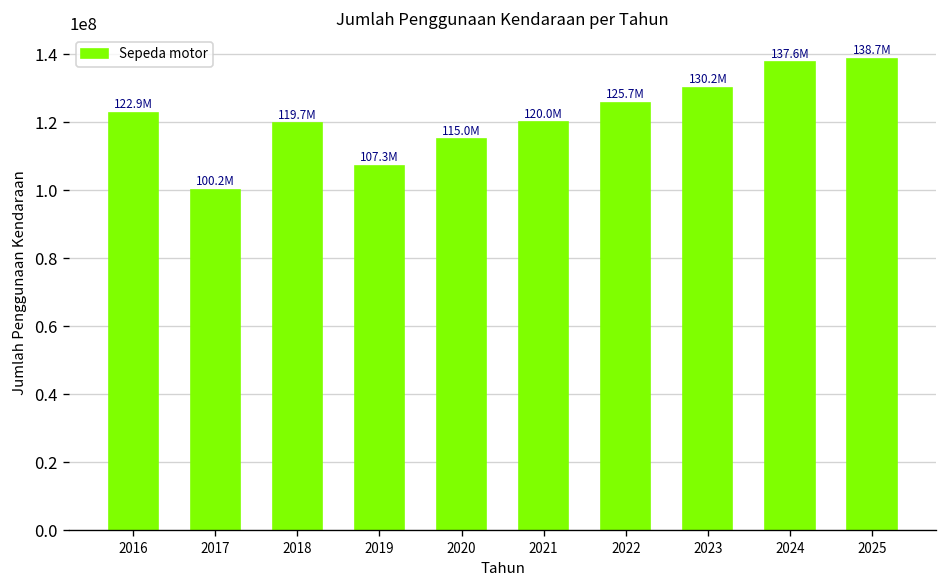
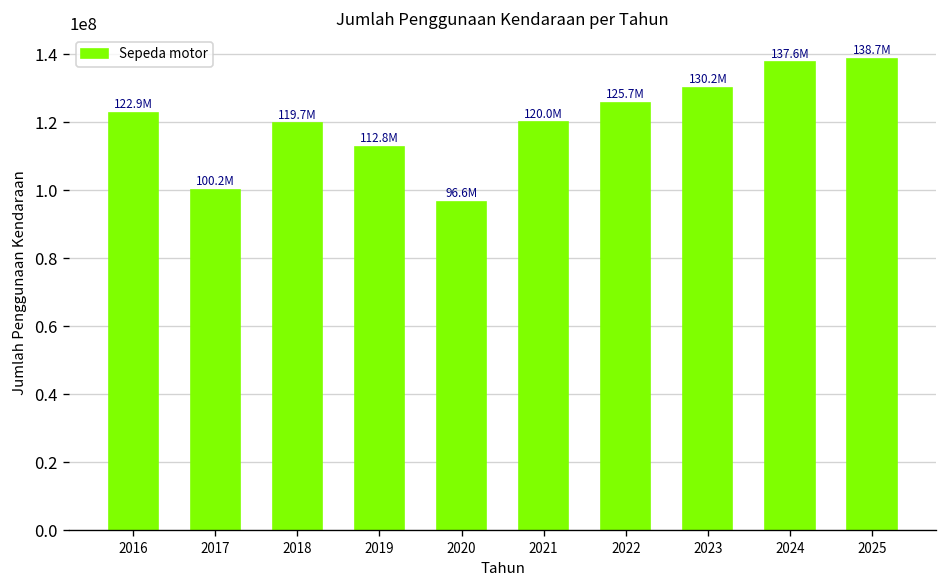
  {
    "2016": "122.9M",
    "2017": "100.2M",
    "2018": "119.7M",
-   "2019": "107.3M",
-   "2020": "115.0M",
+   "2019": "112.8M",
+   "2020": "96.6M",
    "2021": "120.0M",
    "2022": "125.7M",
    "2023": "130.2M",
    "2024": "137.6M",
    "2025": "138.7M"
  }
